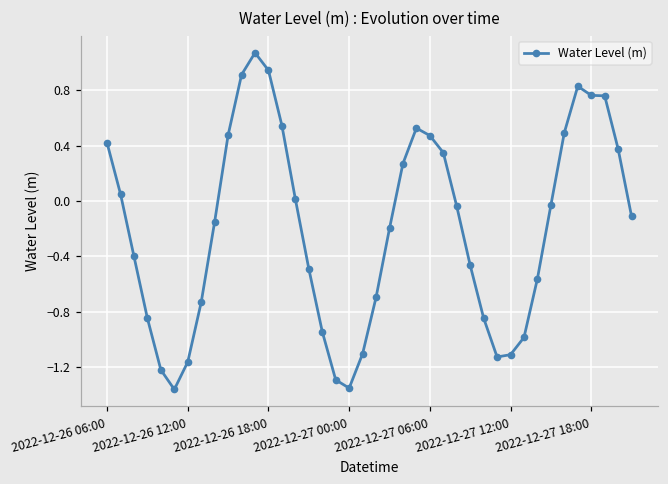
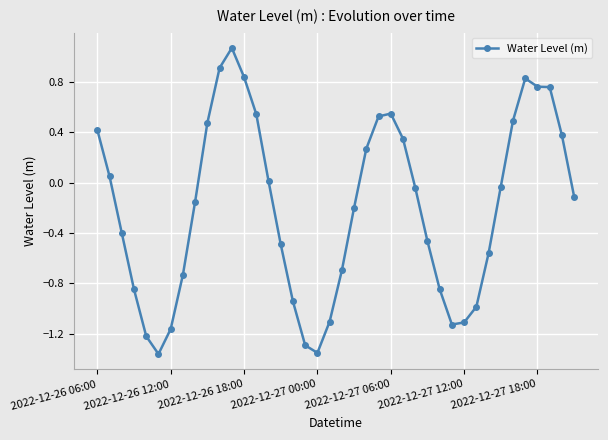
  {
    "2022-12-26 06:00": 0.42,
    "2022-12-26 12:00": -1.16,
-   "2022-12-26 18:00": 0.94,
+   "2022-12-26 18:00": 0.84,
    "2022-12-27 00:00": -1.35,
-   "2022-12-27 06:00": 0.47,
+   "2022-12-27 06:00": 0.55,
    "2022-12-27 12:00": -1.11,
    "2022-12-27 18:00": 0.76
  }
